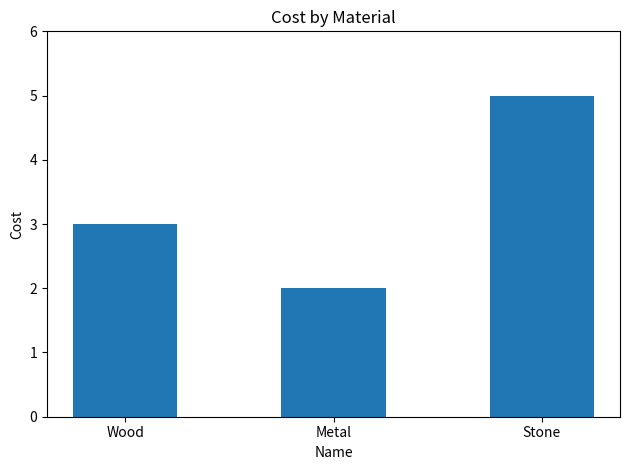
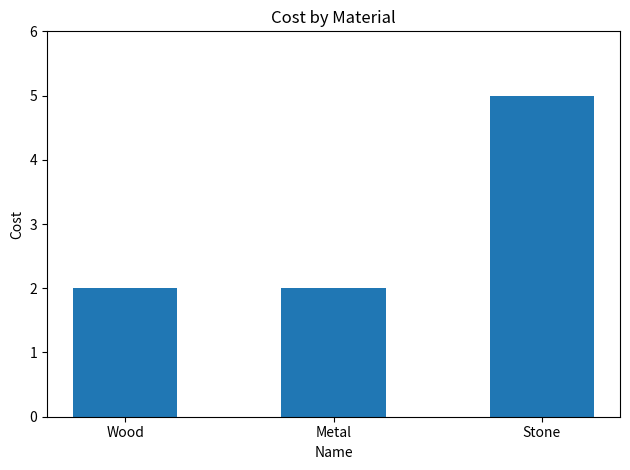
  {
-   "Wood": 3,
+   "Wood": 2,
    "Metal": 2,
    "Stone": 5
  }
